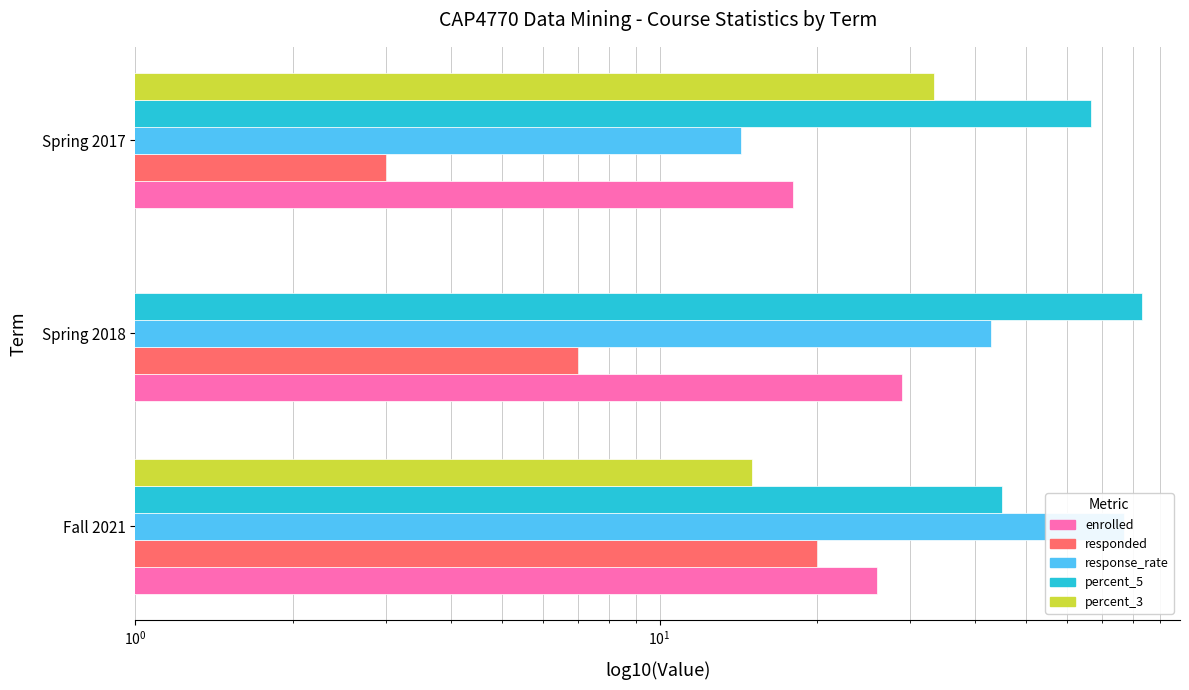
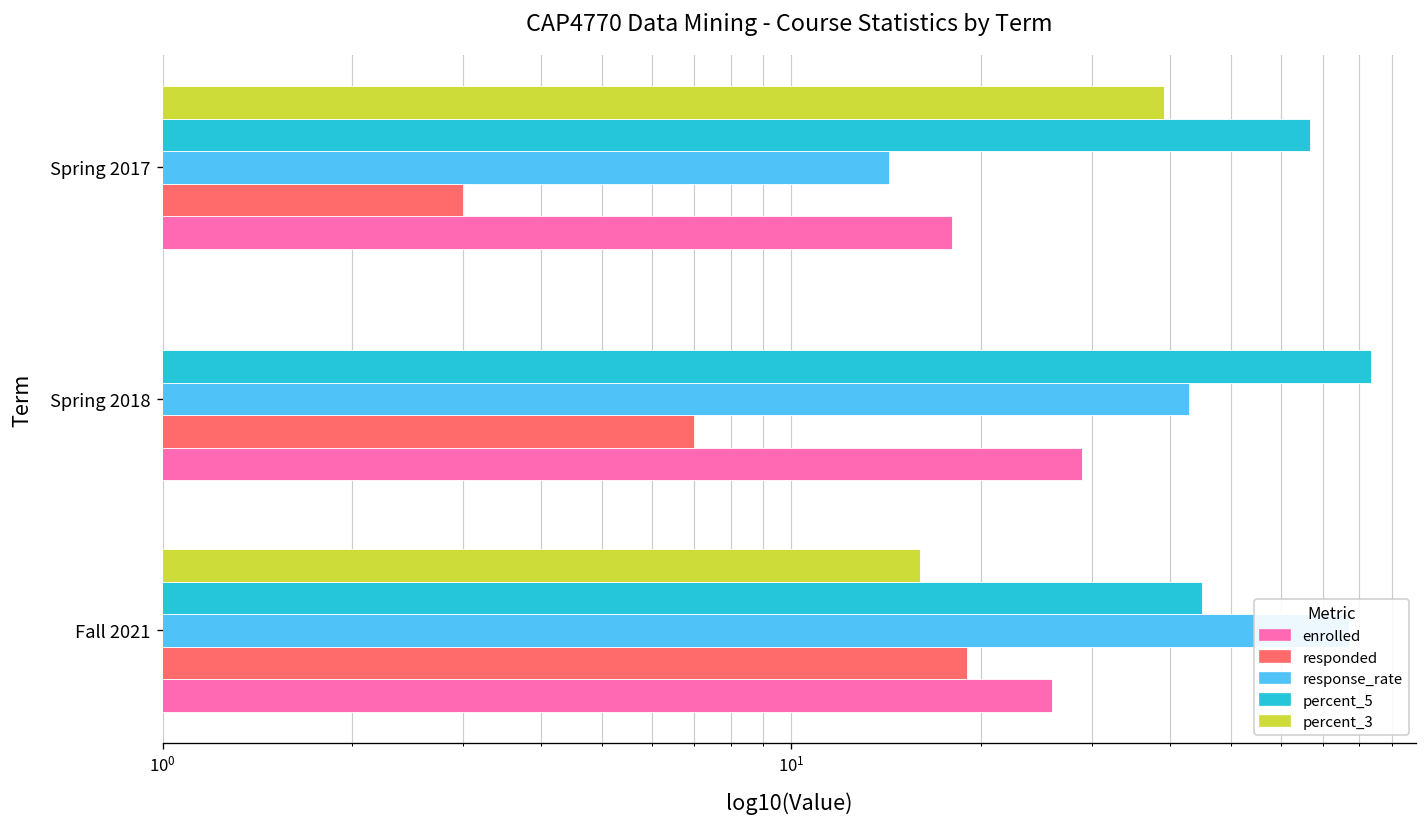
  {
    "enrolled": {
      "Spring 2017": 18,
      "Spring 2018": 29,
      "Fall 2021": 26
    },
    "responded": {
      "Spring 2017": 3,
      "Spring 2018": 7,
-     "Fall 2021": 20
+     "Fall 2021": 19
    },
    "percent_3": {
-     "Spring 2017": 33,
-     "Fall 2021": 15
+     "Spring 2017": 39,
+     "Fall 2021": 16
    }
  }
